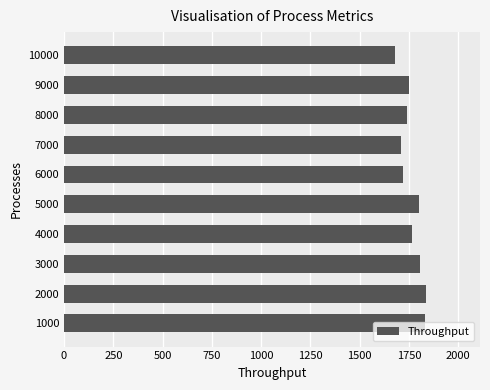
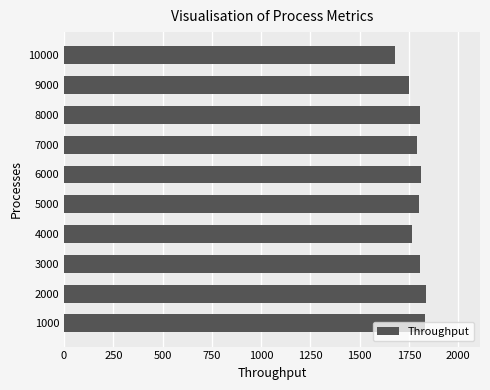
  {
    "10000": 1680,
    "9000": 1750,
-   "8000": 1740,
-   "7000": 1710,
-   "6000": 1720,
+   "8000": 1810,
+   "7000": 1790,
+   "6000": 1810,
    "5000": 1800,
    "4000": 1770,
    "3000": 1810,
    "2000": 1840
  }
